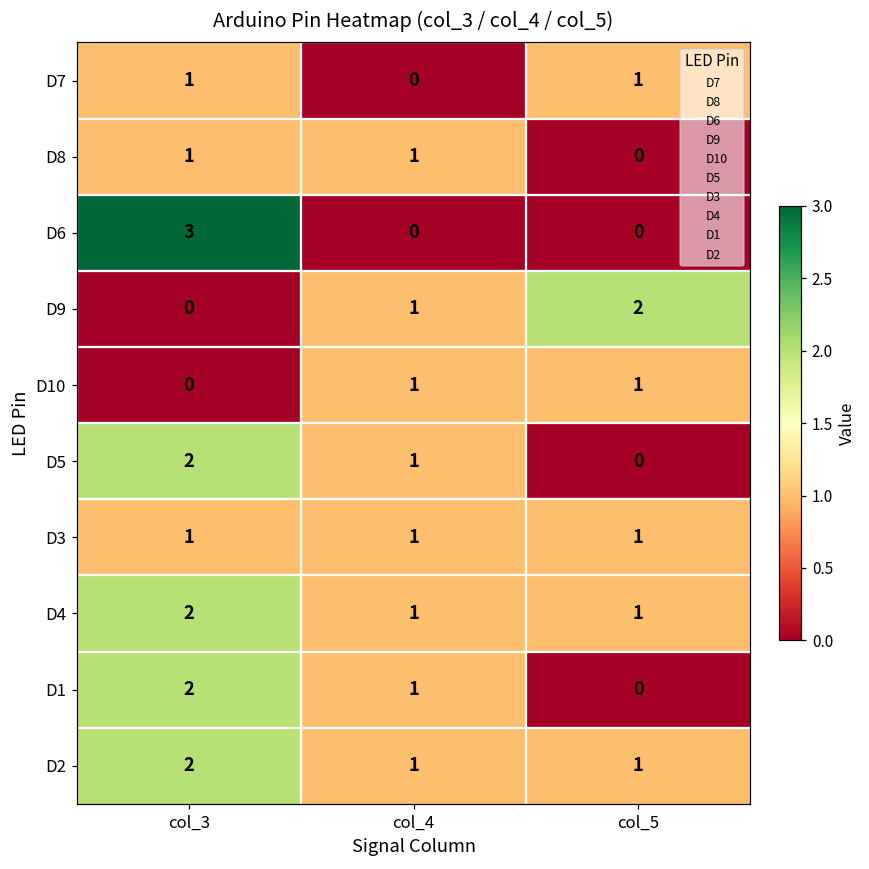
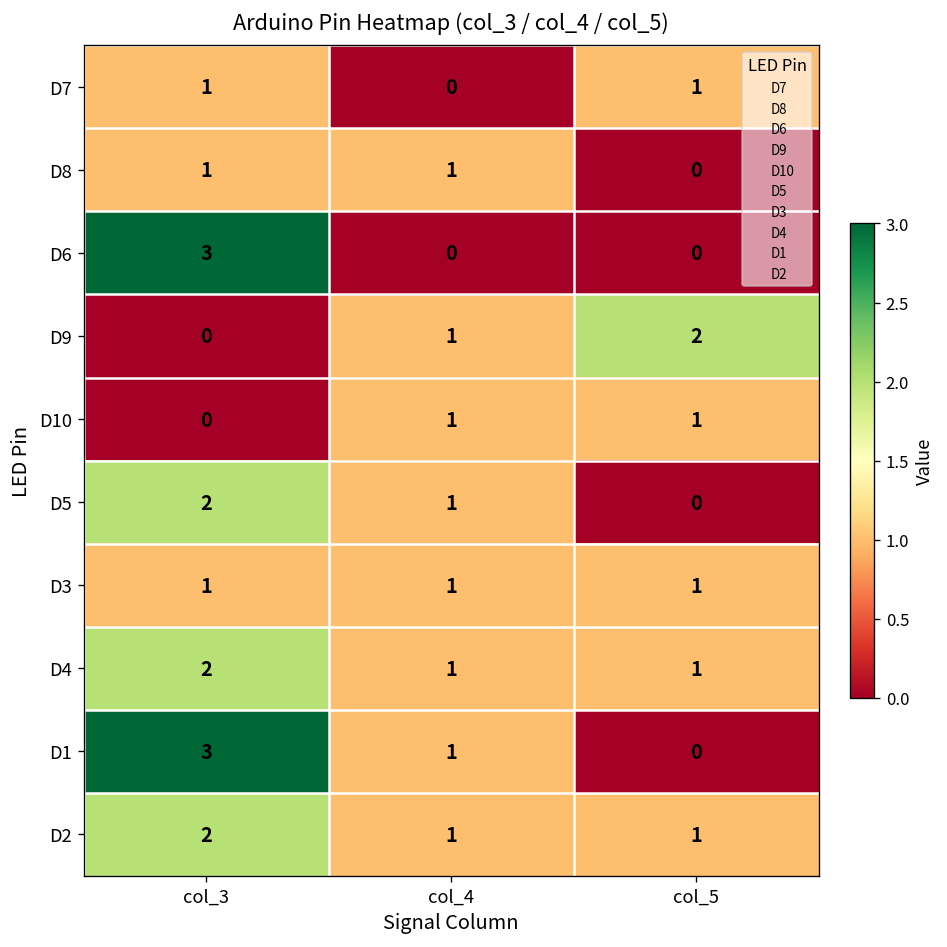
  {
    "D7": {
      "col_3": 1,
      "col_4": 0,
      "col_5": 1
    },
    "D8": {
      "col_3": 1,
      "col_4": 1,
      "col_5": 0
    },
    "D6": {
      "col_3": 3,
      "col_4": 0,
      "col_5": 0
    },
    "D9": {
      "col_3": 0,
      "col_4": 1,
      "col_5": 2
    },
    "D10": {
      "col_3": 0,
      "col_4": 1,
      "col_5": 1
    },
    "D5": {
      "col_3": 2,
      "col_4": 1,
      "col_5": 0
    },
    "D3": {
      "col_3": 1,
      "col_4": 1,
      "col_5": 1
    },
    "D4": {
      "col_3": 2,
      "col_4": 1,
      "col_5": 1
    },
    "D1": {
-     "col_3": 2,
+     "col_3": 3,
      "col_4": 1,
      "col_5": 0
    },
    "D2": {
      "col_3": 2,
      "col_4": 1,
      "col_5": 1
    }
  }
